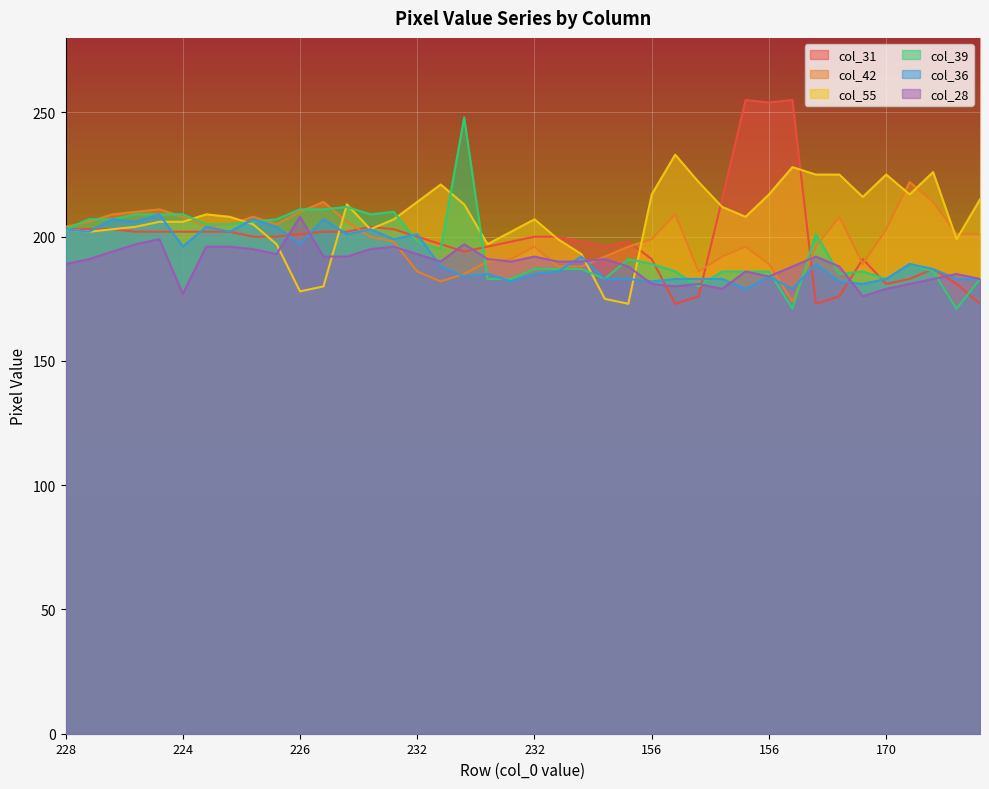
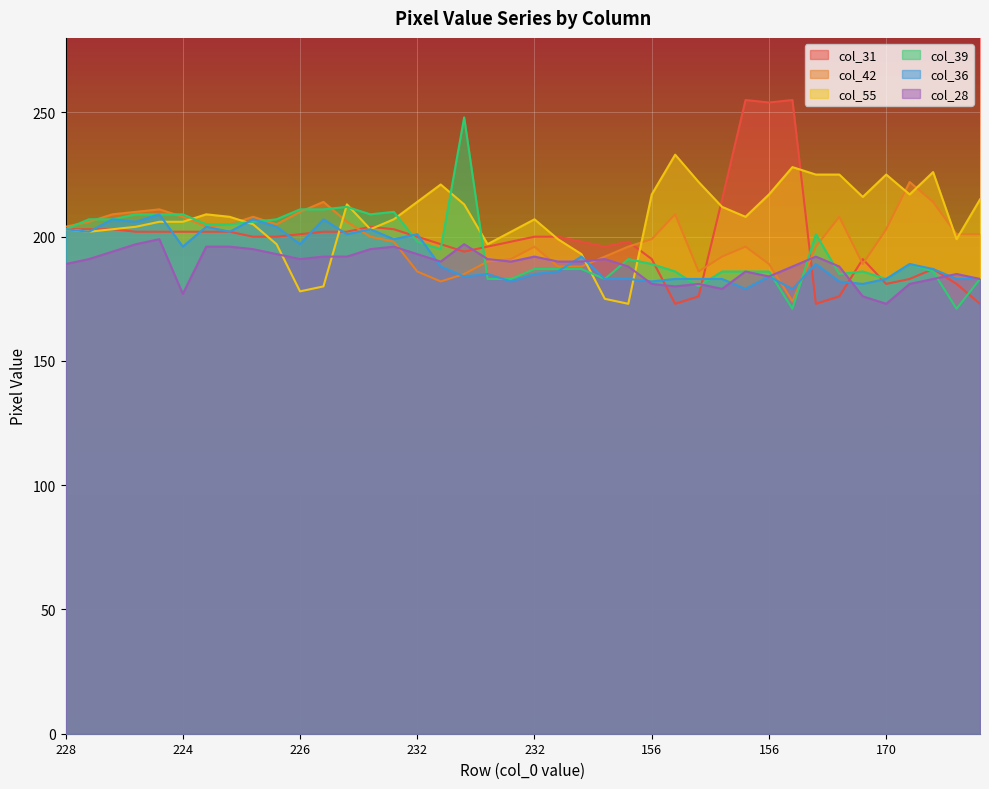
  {
    "col_36": {
      "224": 196,
      "226": 197
    },
    "col_28": {
      "228": 189,
      "224": 177,
-     "226": 208,
-     "170": 179
+     "226": 191,
+     "170": 173
    }
  }
